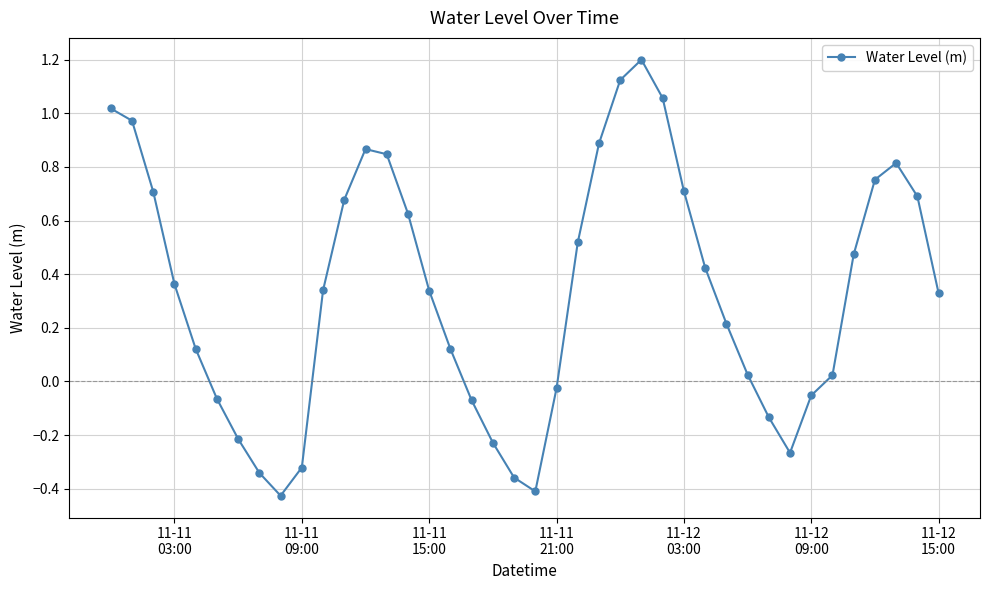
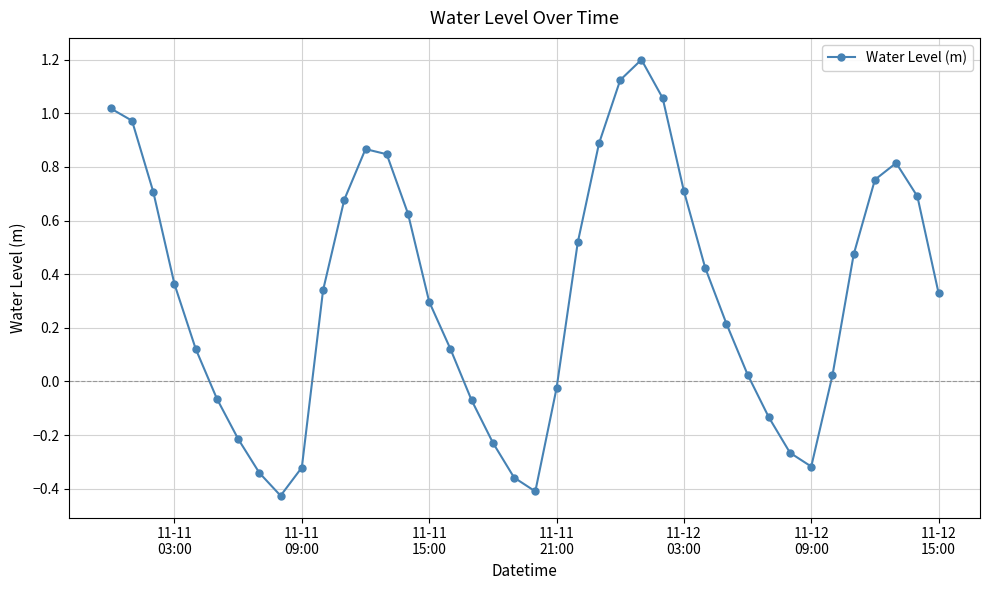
  {
    "11-11 03:00": 0.36,
    "11-11 09:00": -0.32,
-   "11-11 15:00": 0.34,
+   "11-11 15:00": 0.30,
    "11-11 21:00": -0.03,
    "11-12 03:00": 0.71,
-   "11-12 09:00": -0.05,
+   "11-12 09:00": -0.32,
    "11-12 15:00": 0.33
  }
